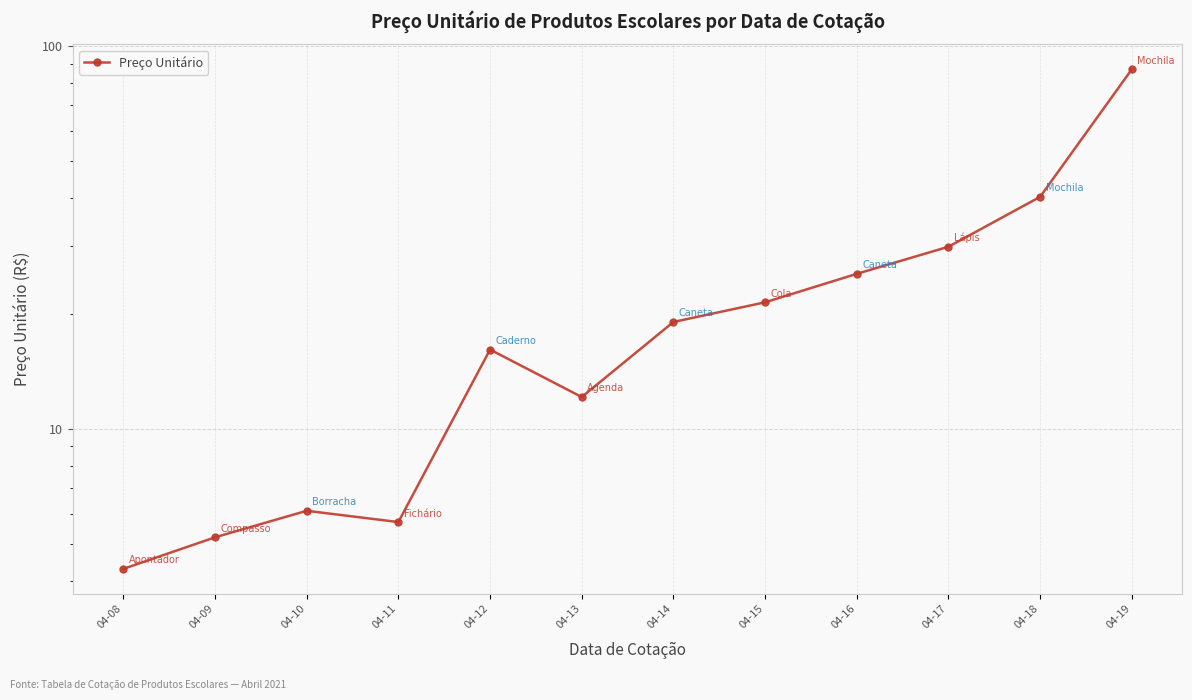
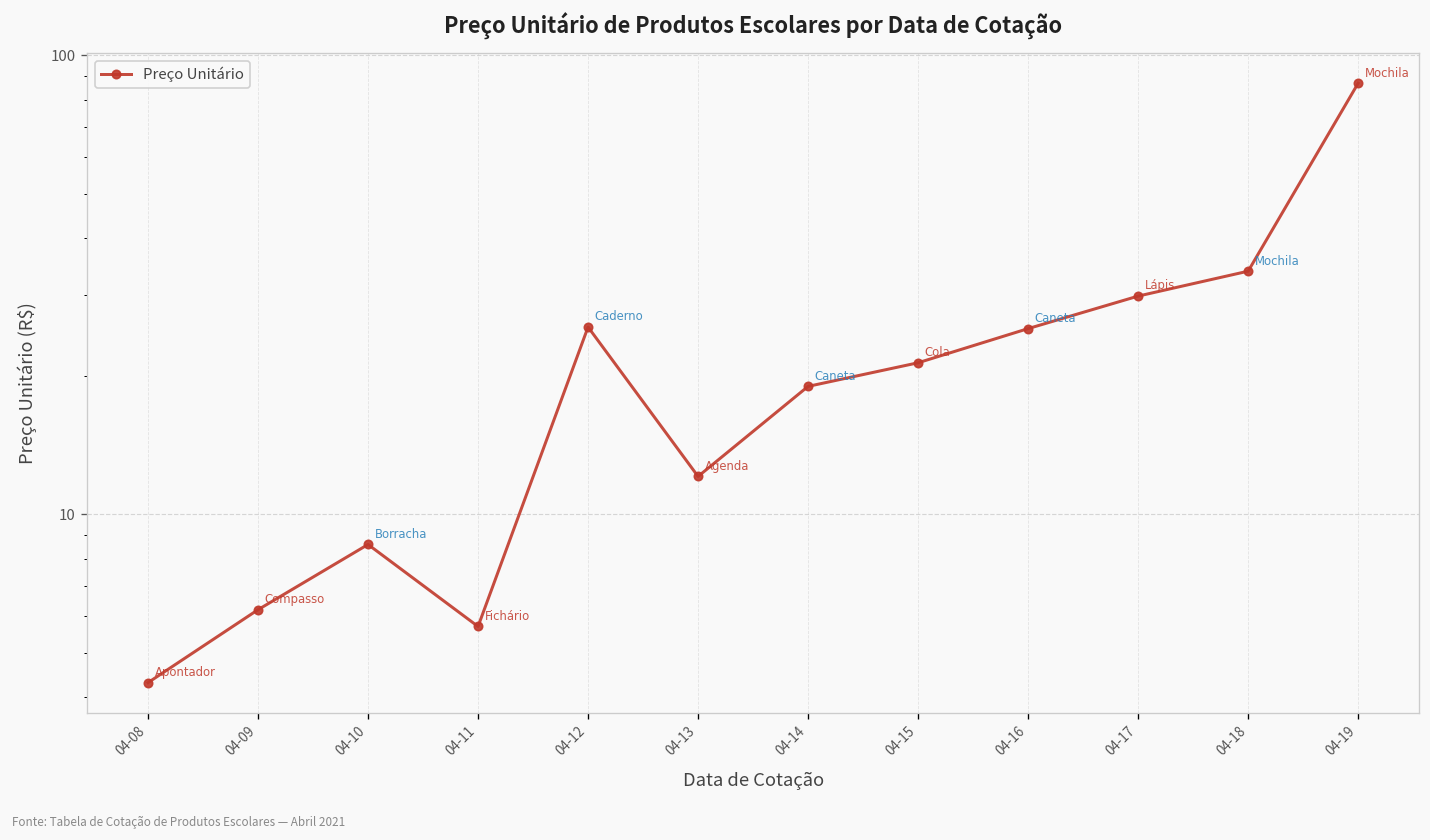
  {
    "04-08": 4.3,
-   "04-09": 5.2,
-   "04-10": 6.1,
+   "04-09": 6.2,
+   "04-10": 8.6,
    "04-11": 5.7,
-   "04-12": 16.1,
+   "04-12": 26,
    "04-13": 12.1,
    "04-14": 19,
    "04-15": 21,
    "04-16": 25,
    "04-17": 30,
-   "04-18": 40,
+   "04-18": 34,
    "04-19": 87
  }
